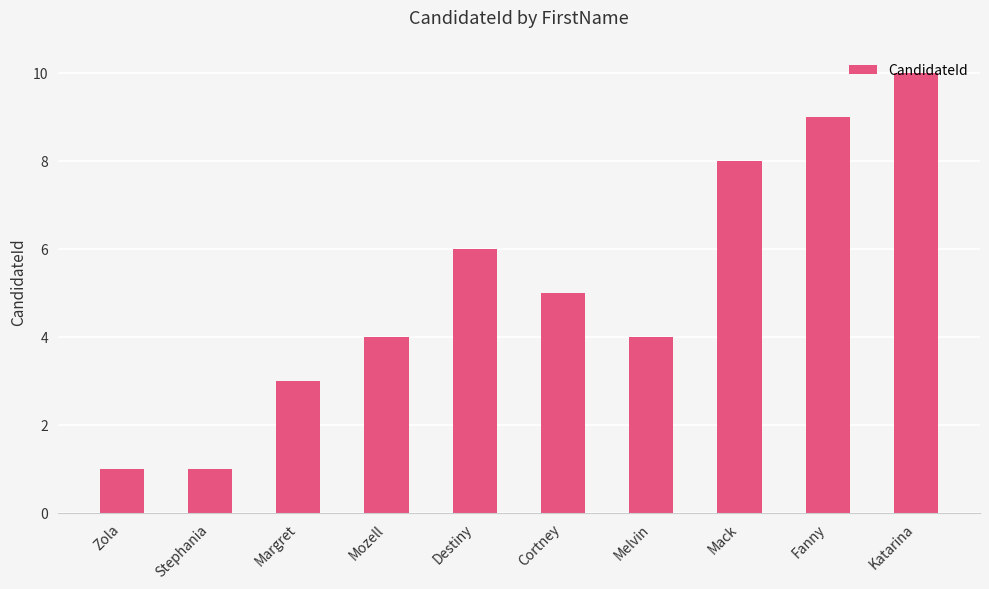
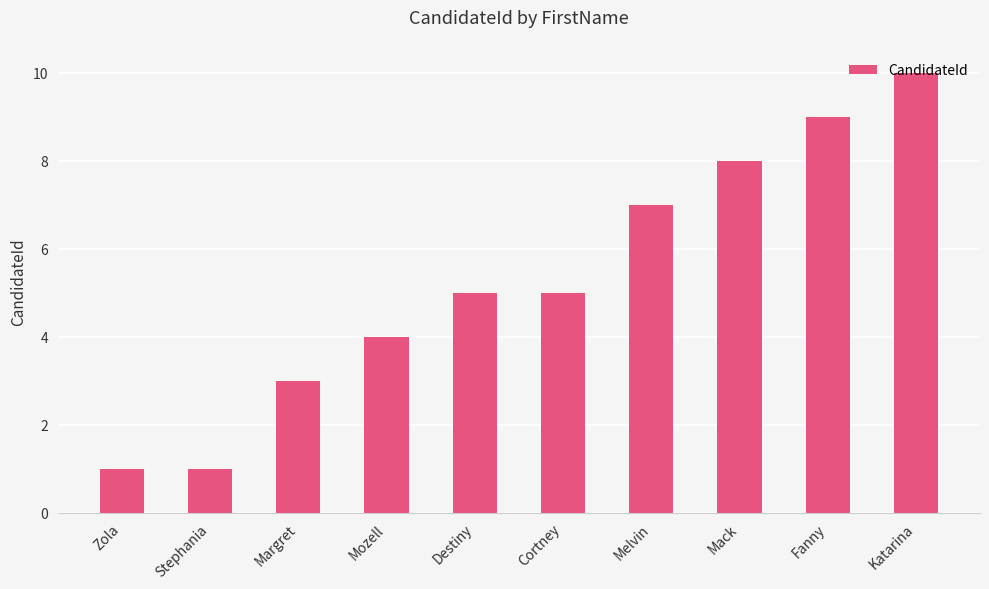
  {
    "Zola": 1,
    "Stephania": 1,
    "Margret": 3,
    "Mozell": 4,
-   "Destiny": 6,
+   "Destiny": 5,
    "Cortney": 5,
-   "Melvin": 4,
+   "Melvin": 7,
    "Mack": 8,
    "Fanny": 9,
    "Katarina": 10
  }
